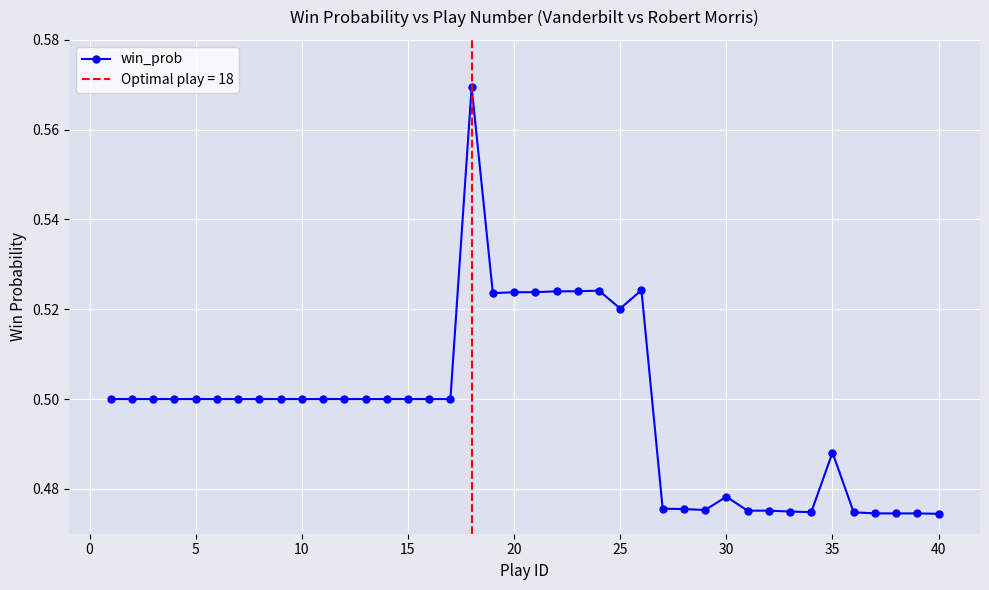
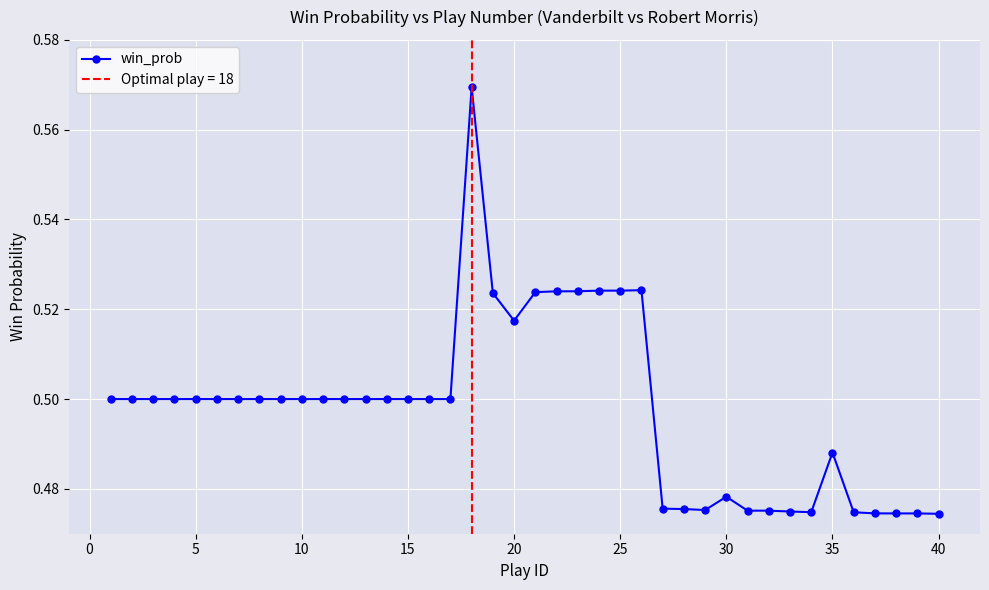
  {
    "5": 0.500,
    "10": 0.500,
    "15": 0.500,
-   "20": 0.524,
-   "25": 0.520,
+   "20": 0.517,
+   "25": 0.524,
    "30": 0.478,
    "35": 0.488,
    "40": 0.474
  }
